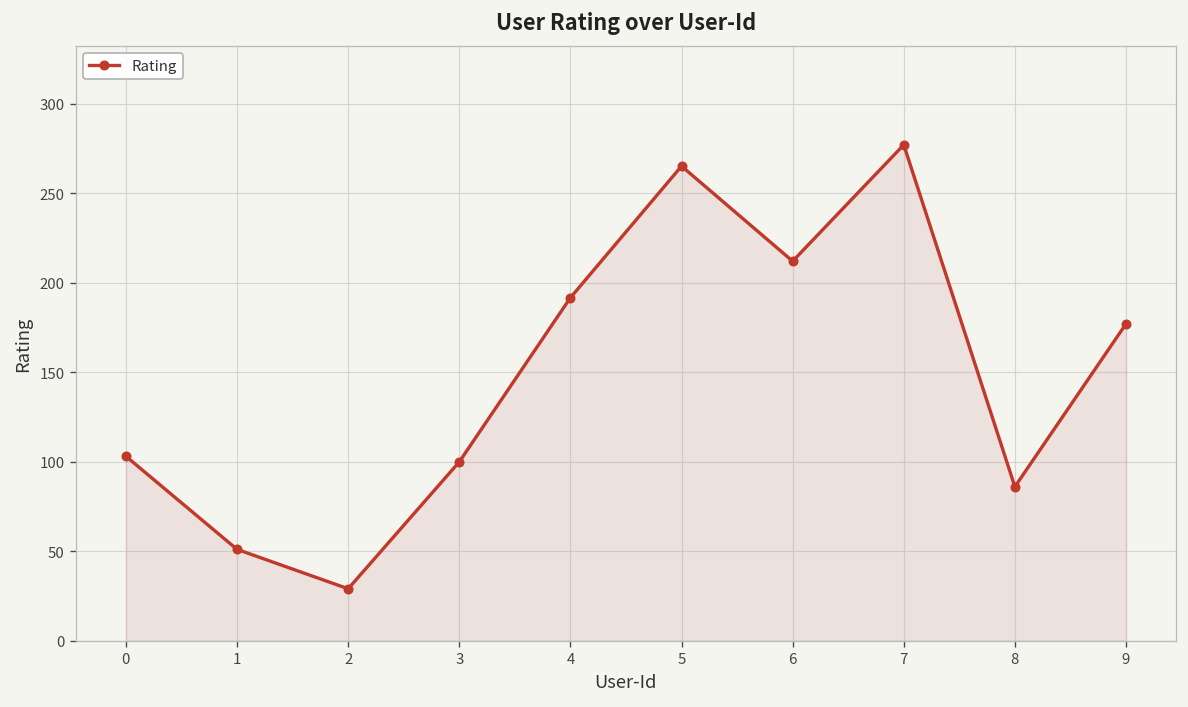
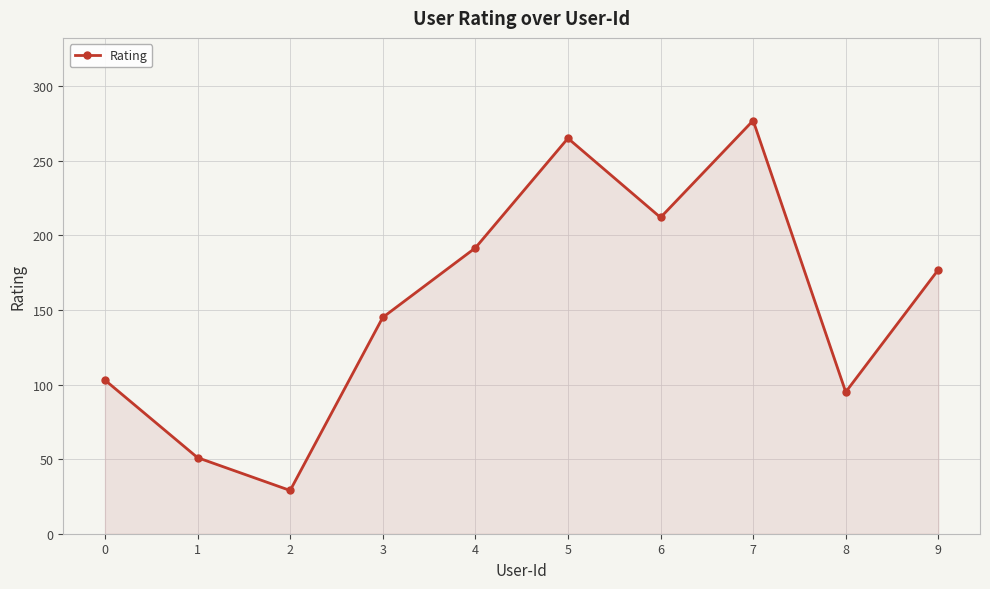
  {
    "0": 103,
    "1": 51,
    "2": 29,
-   "3": 100,
+   "3": 145,
    "4": 192,
    "5": 265,
    "6": 212,
    "7": 277,
-   "8": 86,
+   "8": 95,
    "9": 177
  }
